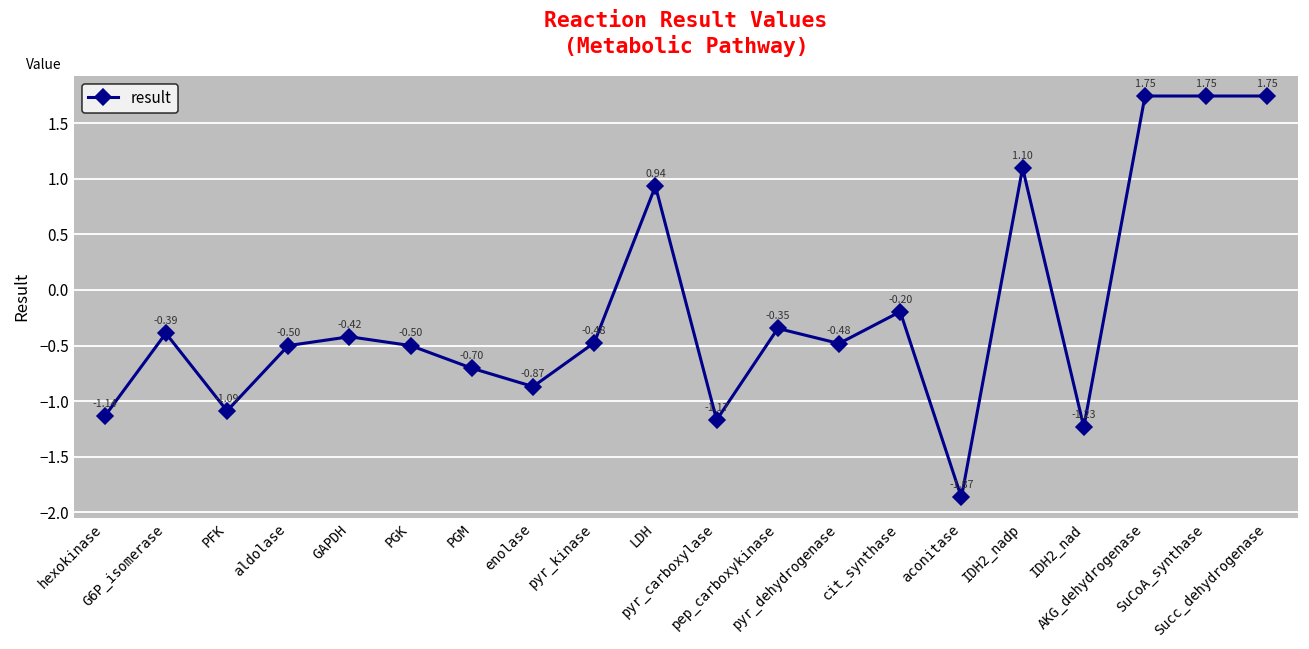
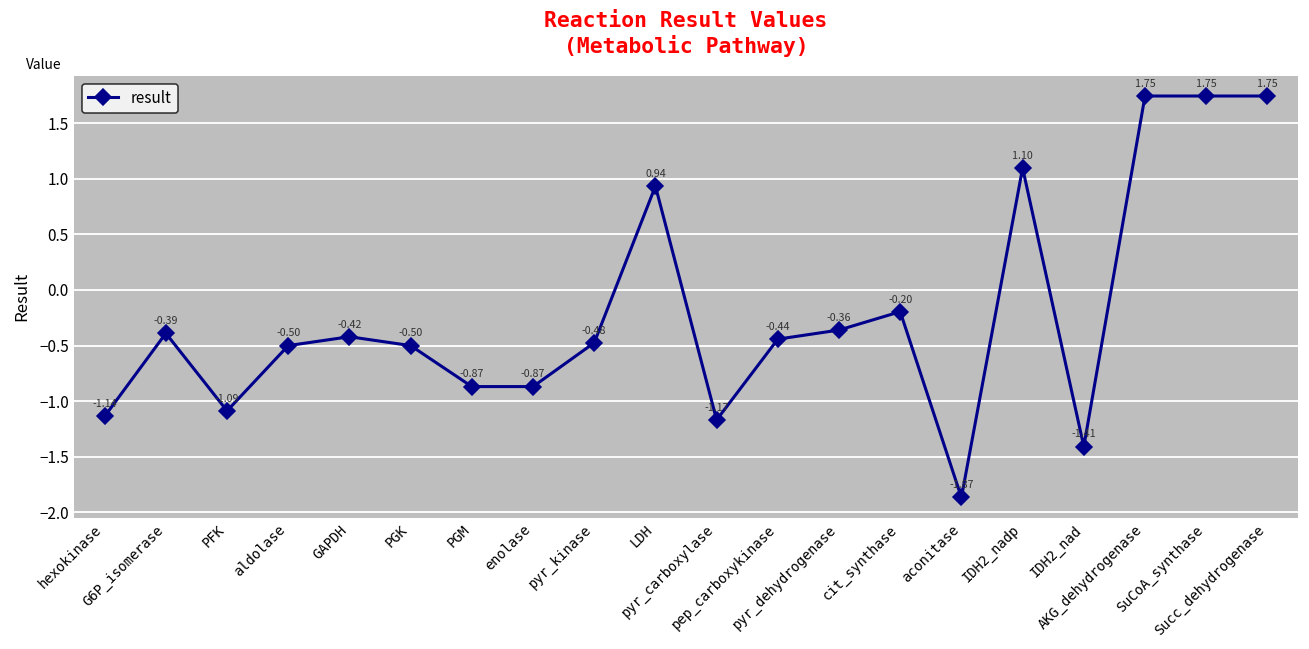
  {
    "hexokinase": -1.14,
    "G6P_isomerase": -0.39,
    "PFK": -1.09,
    "aldolase": -0.50,
    "GAPDH": -0.42,
    "PGK": -0.50,
-   "PGM": -0.70,
+   "PGM": -0.87,
    "enolase": -0.87,
    "pyr_kinase": -0.48,
    "LDH": 0.94,
    "pyr_carboxylase": -1.17,
-   "pep_carboxykinase": -0.35,
-   "pyr_dehydrogenase": -0.48,
+   "pep_carboxykinase": -0.44,
+   "pyr_dehydrogenase": -0.36,
    "cit_synthase": -0.20,
    "aconitase": -1.87,
    "IDH2_nadp": 1.10,
-   "IDH2_nad": -1.23,
+   "IDH2_nad": -1.41,
    "AKG_dehydrogenase": 1.75,
    "SuCoA_synthase": 1.75,
    "Succ_dehydrogenase": 1.75
  }
